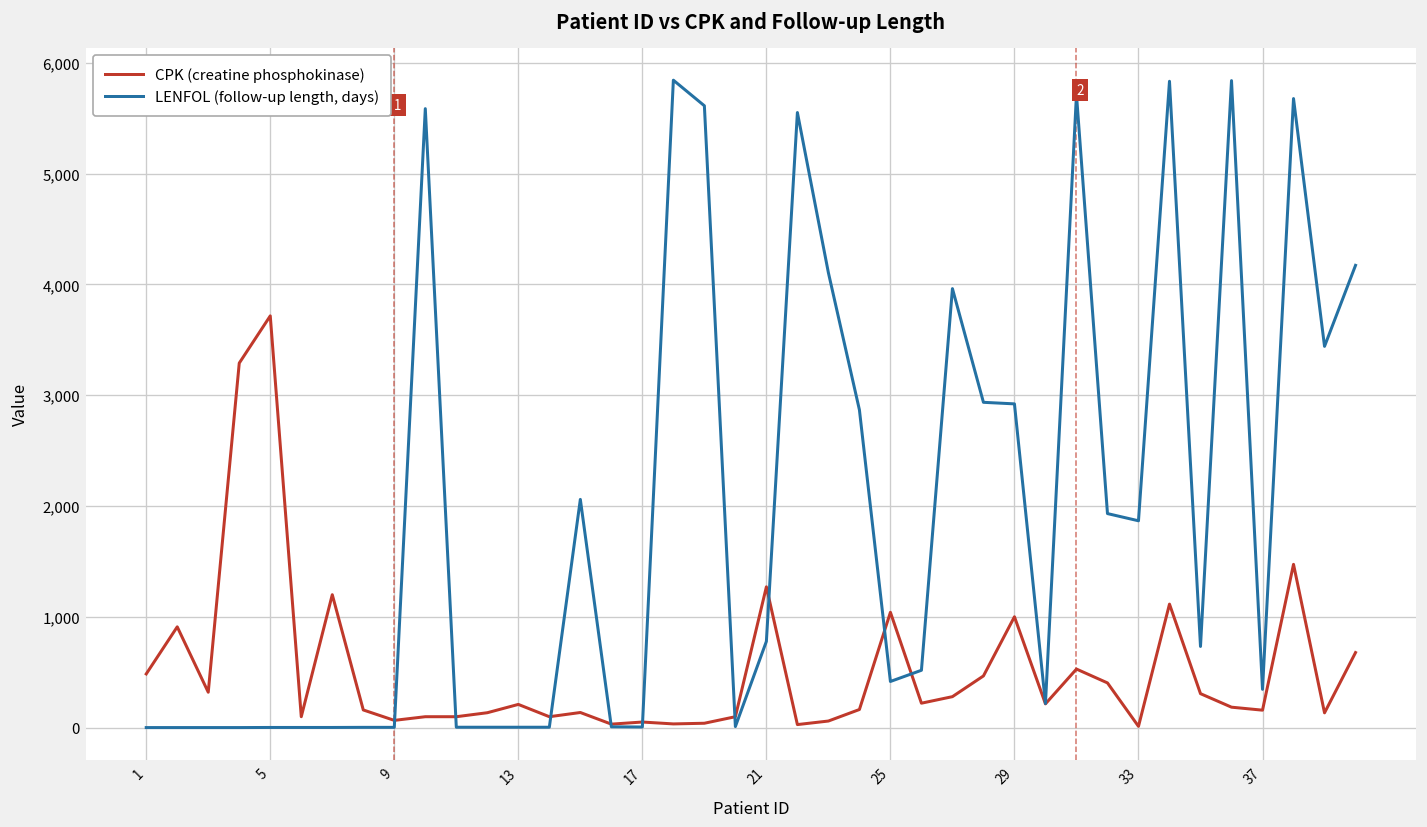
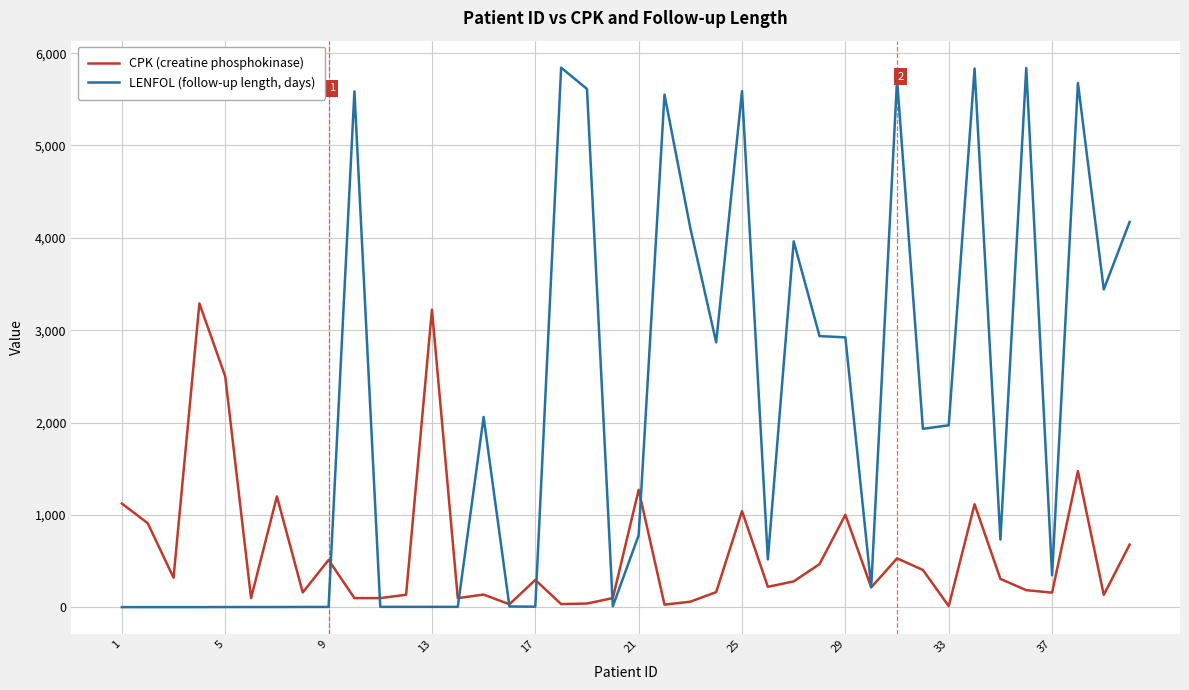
  {
    "CPK (creatine phosphokinase)": {
-     "1": "500",
-     "5": "3,700",
-     "9": "100",
-     "13": "200",
-     "17": "100",
+     "1": "1,100",
+     "5": "2,500",
+     "9": "500",
+     "13": "3,200",
+     "17": "300",
      "21": "1,300",
      "25": "1,000",
      "29": "1,000",
      "33": "0",
      "37": "200"
    },
    "LENFOL (follow-up length, days)": {
      "1": "0",
      "5": "0",
      "9": "0",
      "13": "0",
      "17": "0",
      "21": "800",
-     "25": "400",
+     "25": "5,600",
      "29": "2,900",
-     "33": "1,900",
+     "33": "2,000",
      "37": "300"
    }
  }
